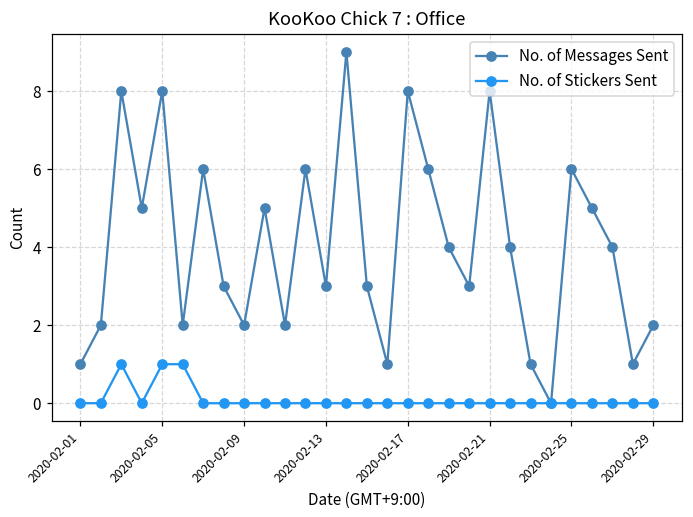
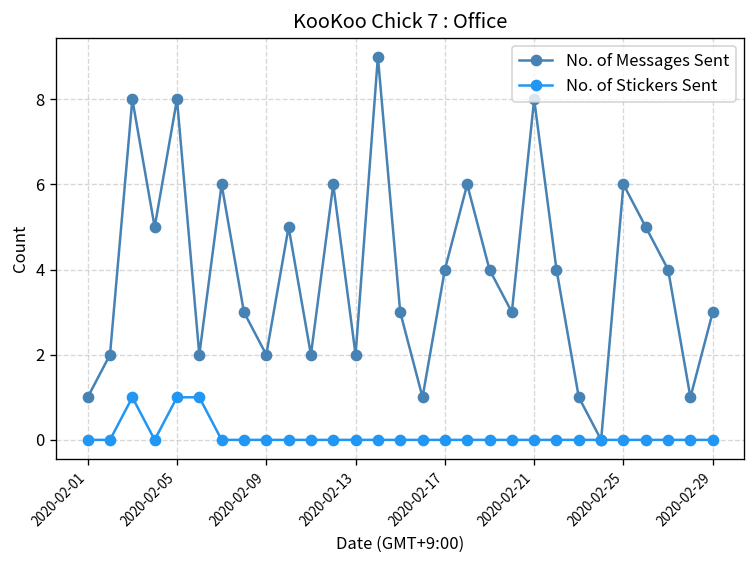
  {
    "No. of Messages Sent": {
      "2020-02-01": 1,
      "2020-02-05": 8,
      "2020-02-09": 2,
-     "2020-02-13": 3,
-     "2020-02-17": 8,
+     "2020-02-13": 2,
+     "2020-02-17": 4,
      "2020-02-25": 6,
-     "2020-02-29": 2
+     "2020-02-29": 3
    },
    "No. of Stickers Sent": {
      "2020-02-01": 0,
      "2020-02-05": 1,
      "2020-02-09": 0,
      "2020-02-13": 0,
      "2020-02-17": 0,
      "2020-02-21": 0,
      "2020-02-25": 0,
      "2020-02-29": 0
    }
  }
